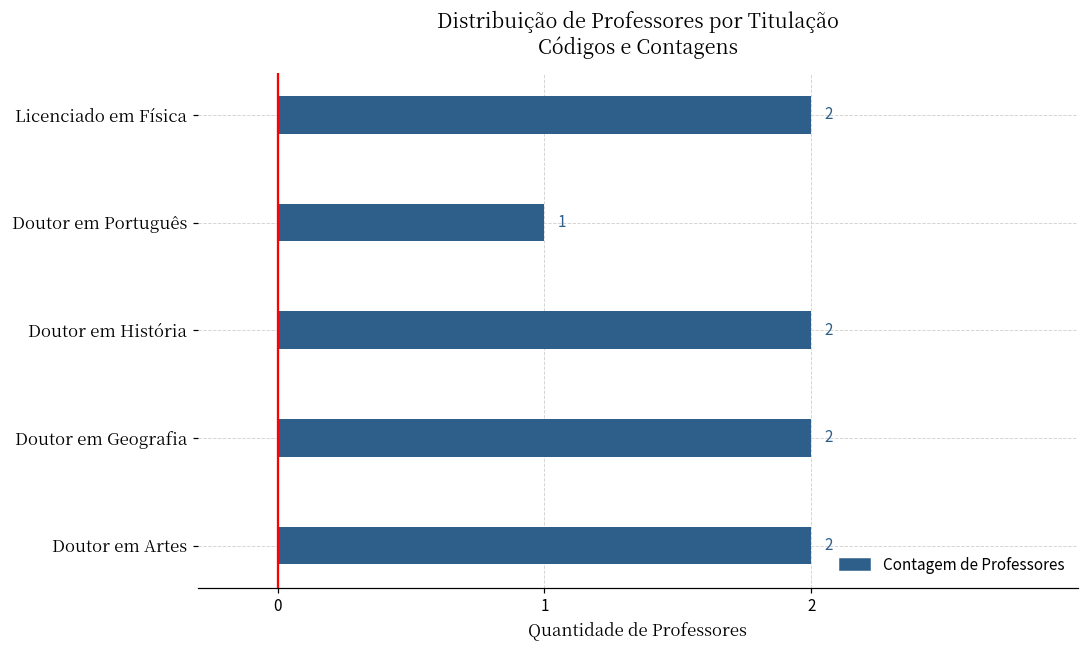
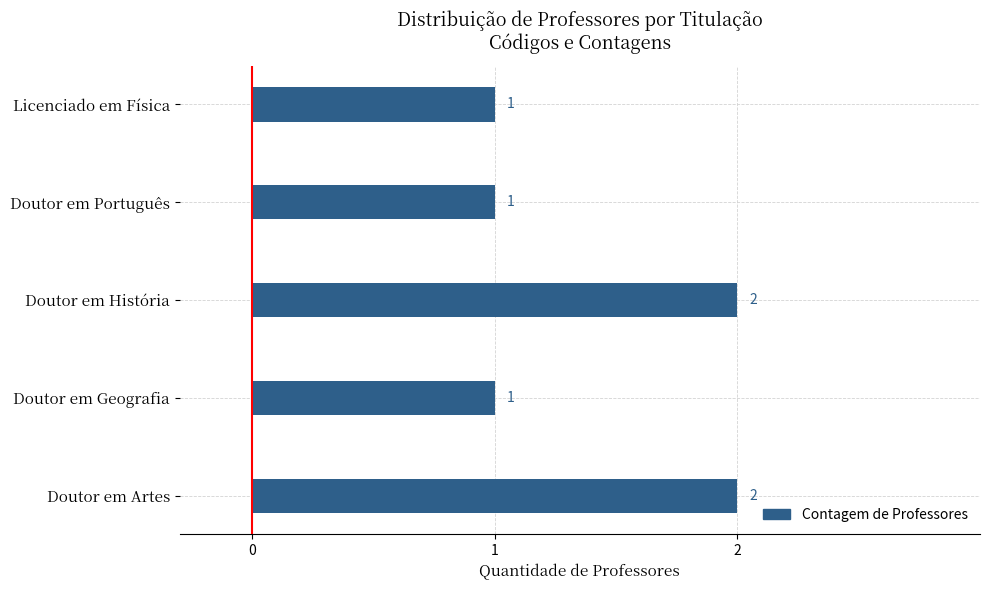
  {
-   "Licenciado em Física": 2,
+   "Licenciado em Física": 1,
    "Doutor em Português": 1,
    "Doutor em História": 2,
-   "Doutor em Geografia": 2,
+   "Doutor em Geografia": 1,
    "Doutor em Artes": 2
  }
